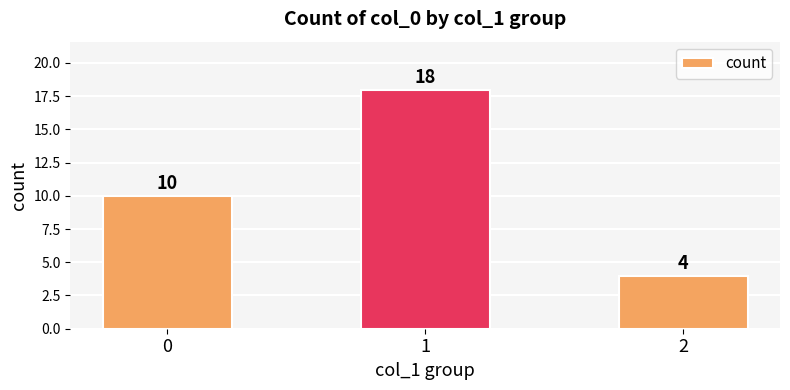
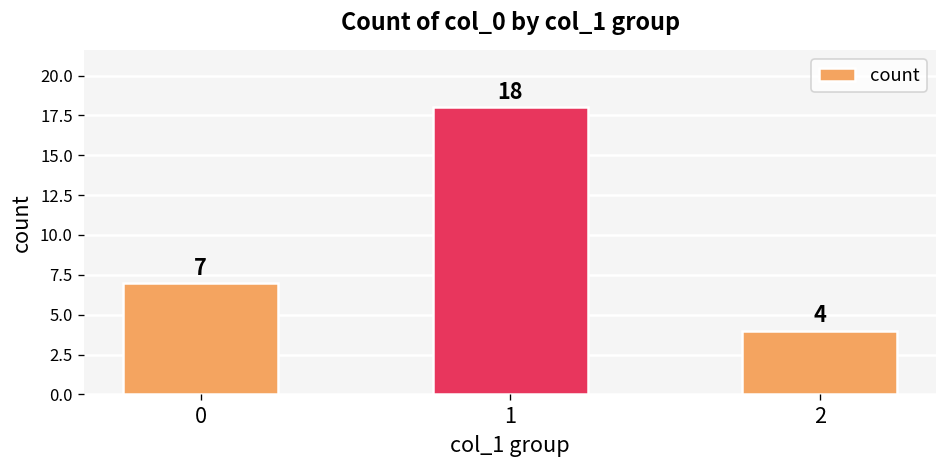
  {
-   "0": 10,
+   "0": 7,
    "1": 18,
    "2": 4
  }
